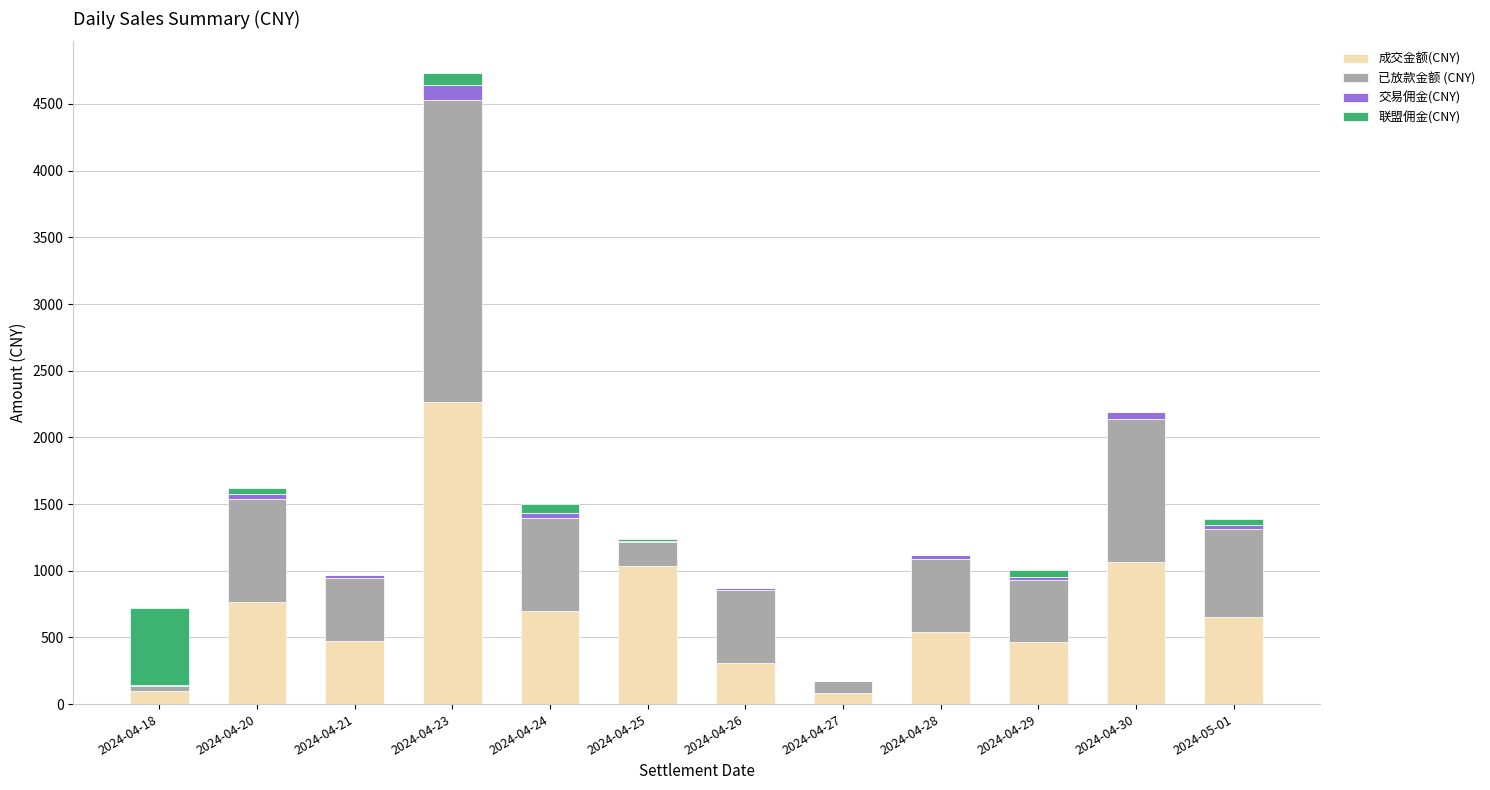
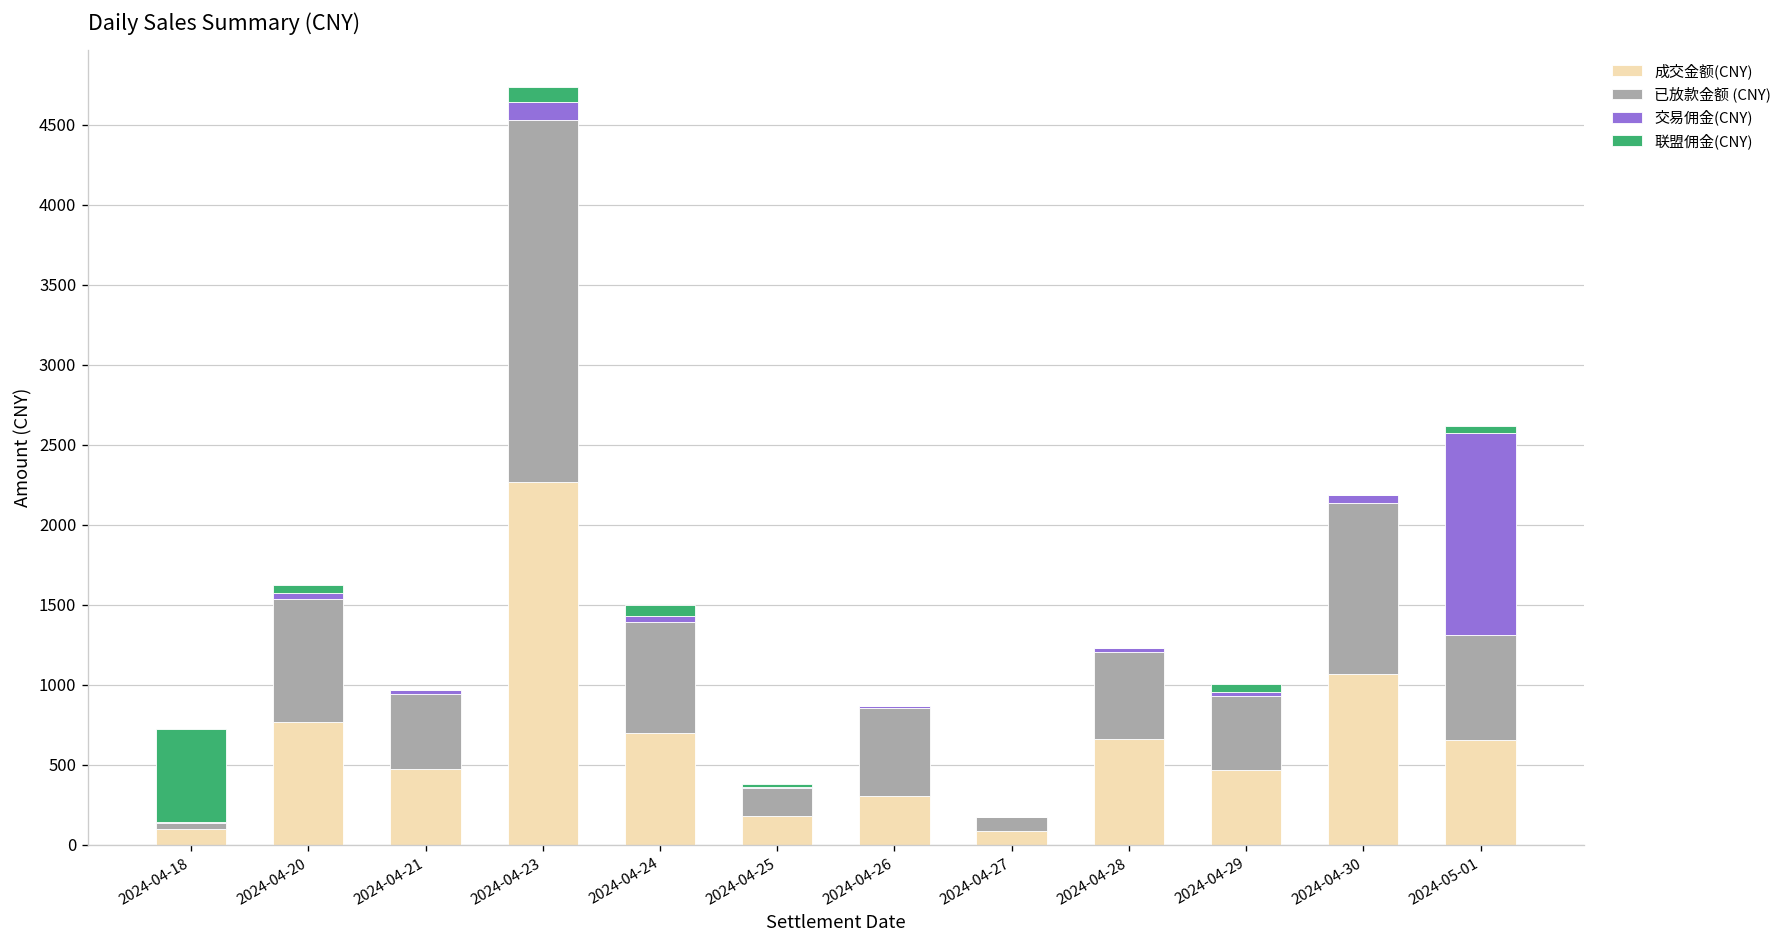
  {
    "成交金额(CNY)": {
      "2024-04-18": 100,
      "2024-04-20": 770,
      "2024-04-21": 470,
      "2024-04-23": 2270,
      "2024-04-24": 700,
-     "2024-04-25": 1040,
+     "2024-04-25": 180,
      "2024-04-26": 300,
      "2024-04-27": 90,
-     "2024-04-28": 540,
+     "2024-04-28": 660,
      "2024-04-29": 470,
      "2024-04-30": 1070,
      "2024-05-01": 660
    },
    "已放款金额 (CNY)": {
      "2024-04-18": 40,
      "2024-04-20": 770,
      "2024-04-21": 470,
      "2024-04-23": 2270,
      "2024-04-24": 700,
      "2024-04-25": 180,
      "2024-04-26": 550,
      "2024-04-27": 90,
      "2024-04-28": 540,
      "2024-04-29": 470,
      "2024-04-30": 1070,
      "2024-05-01": 660
    },
    "交易佣金(CNY)": {
      "2024-04-20": 40,
      "2024-04-21": 20,
      "2024-04-23": 110,
      "2024-04-24": 30,
      "2024-04-28": 30,
      "2024-04-29": 20,
      "2024-04-30": 50,
-     "2024-05-01": 30
+     "2024-05-01": 1260
    },
    "联盟佣金(CNY)": {
      "2024-04-18": 580,
      "2024-04-20": 50,
      "2024-04-21": 0,
      "2024-04-23": 90,
      "2024-04-24": 70,
      "2024-04-26": 0,
      "2024-04-27": 0,
      "2024-04-28": 0,
      "2024-04-29": 50,
      "2024-04-30": 0,
      "2024-05-01": 50
    }
  }
